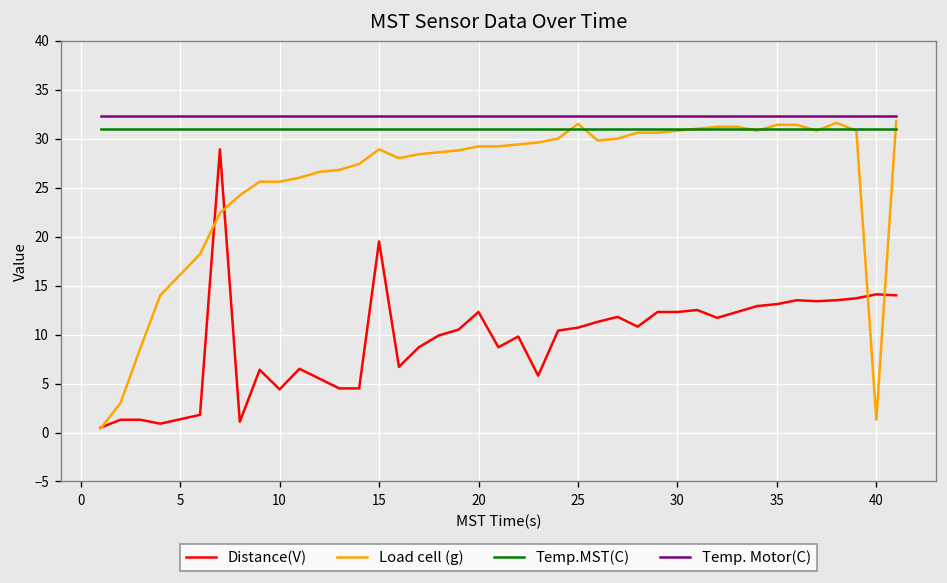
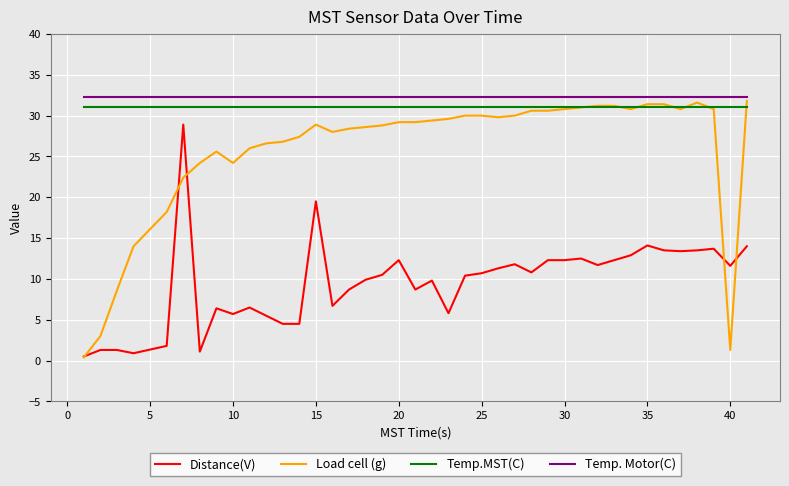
  {
    "Distance(V)": {
-     "10": 4,
+     "10": 6,
      "15": 20,
      "20": 12,
      "25": 11,
      "30": 12,
-     "35": 13,
-     "40": 14
+     "35": 14,
+     "40": 12
    },
    "Load cell (g)": {
-     "10": 26,
+     "10": 24,
      "15": 29,
      "20": 29,
-     "25": 32,
+     "25": 30,
      "35": 31,
      "40": 1
    },
    "Temp.MST(C)": {
      "10": 31,
      "15": 31,
      "20": 31,
      "25": 31,
      "35": 31,
      "40": 31
    },
    "Temp. Motor(C)": {
      "10": 32,
      "15": 32,
      "20": 32,
      "25": 32,
      "30": 32,
      "35": 32,
      "40": 32
    }
  }
